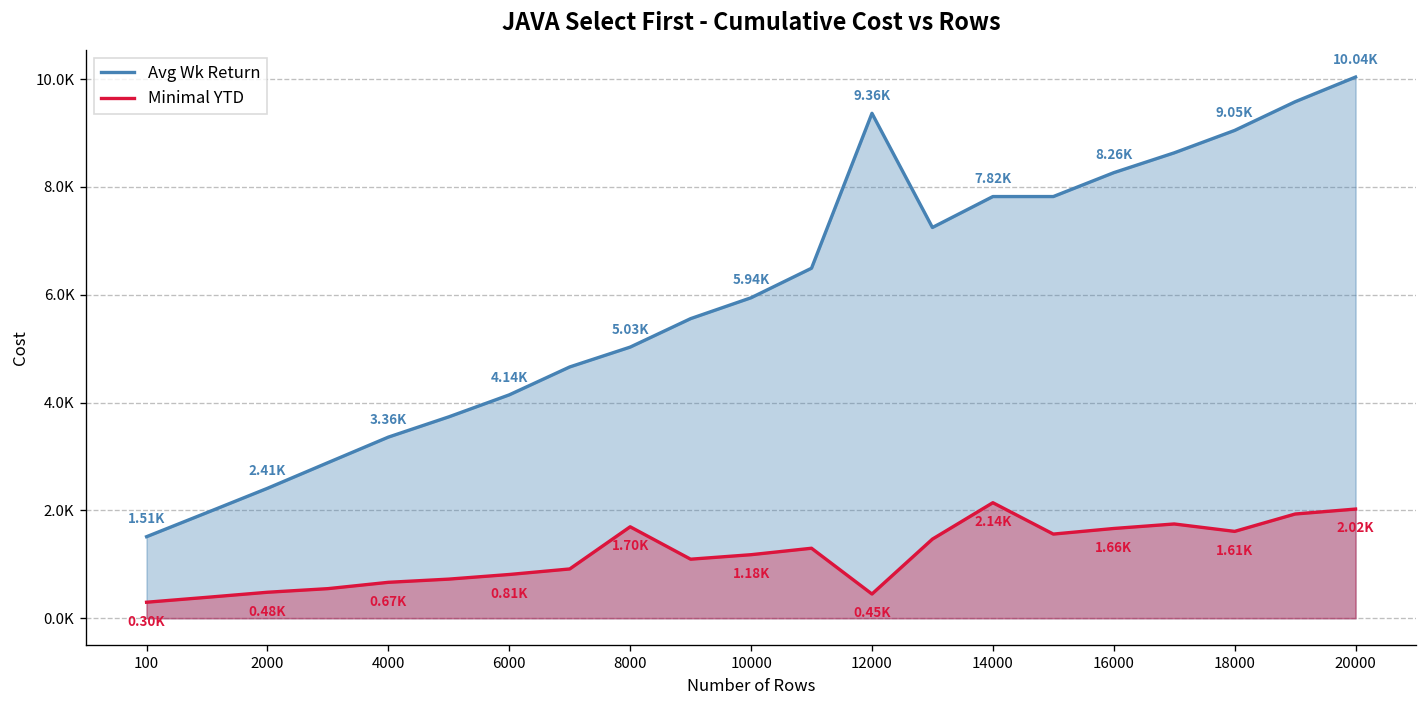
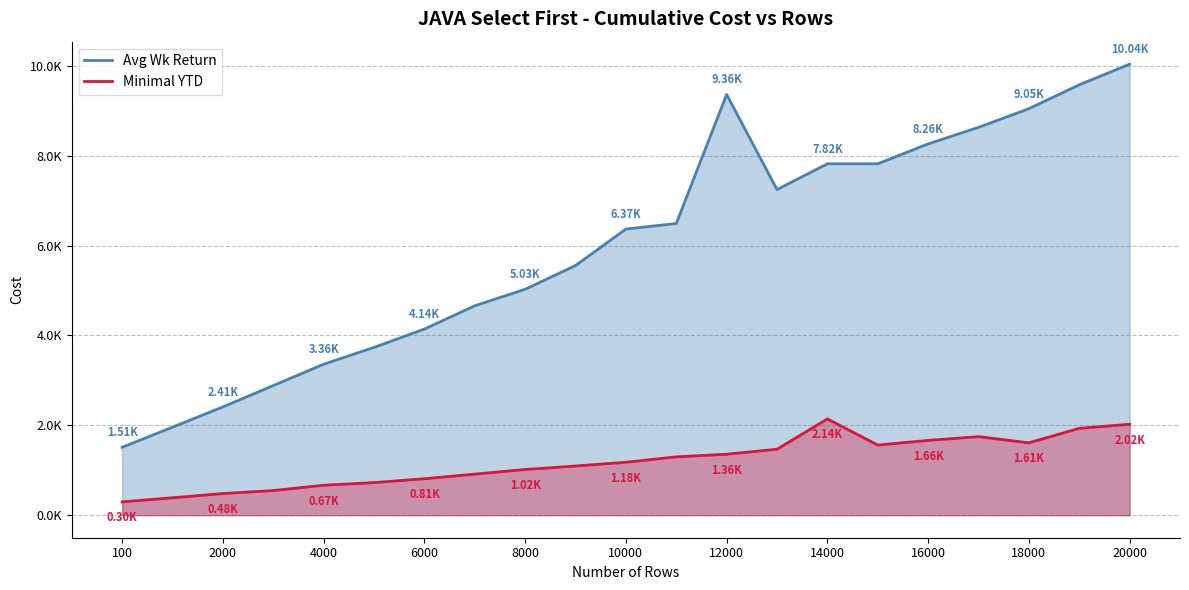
  {
    "Avg Wk Return": {
      "100": "1.51K",
      "2000": "2.41K",
      "4000": "3.36K",
      "6000": "4.14K",
      "8000": "5.03K",
-     "10000": "5.94K",
+     "10000": "6.37K",
      "12000": "9.36K",
      "14000": "7.82K",
      "16000": "8.26K",
      "18000": "9.05K",
      "20000": "10.04K"
    },
    "Minimal YTD": {
      "100": "0.30K",
      "2000": "0.48K",
      "4000": "0.67K",
      "6000": "0.81K",
-     "8000": "1.70K",
+     "8000": "1.02K",
      "10000": "1.18K",
-     "12000": "0.45K",
+     "12000": "1.36K",
      "14000": "2.14K",
      "16000": "1.66K",
      "18000": "1.61K",
      "20000": "2.02K"
    }
  }
